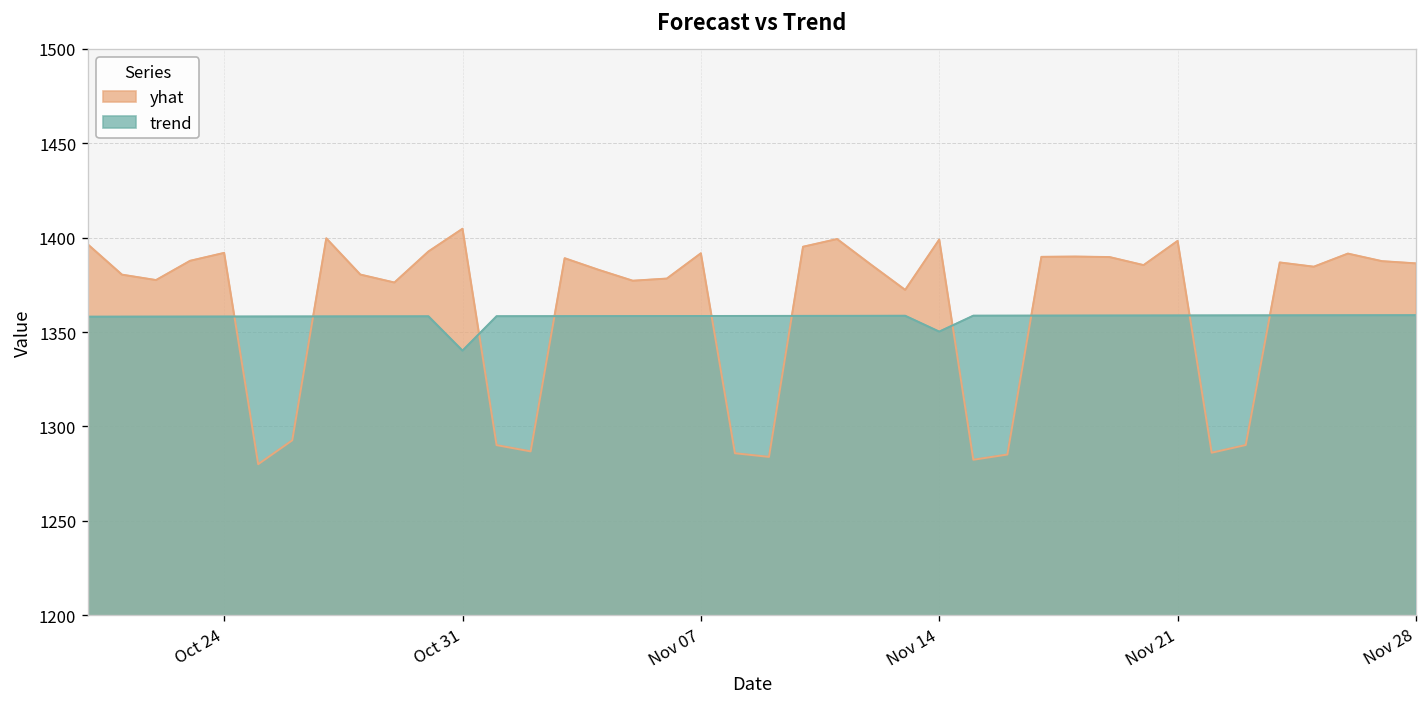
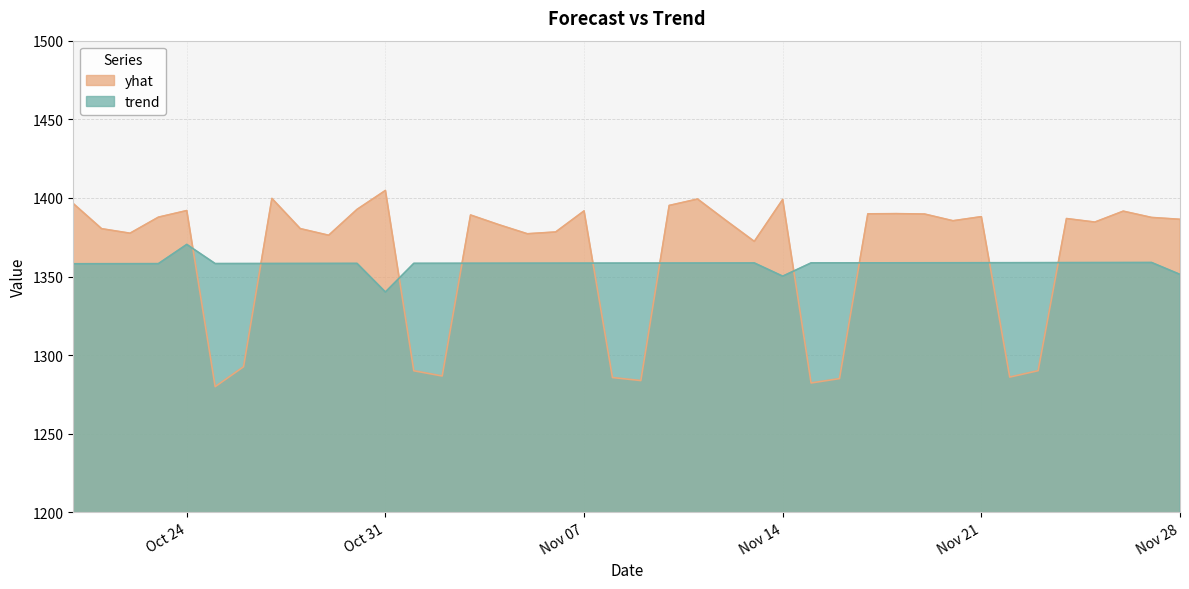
  {
    "yhat": {
      "Oct 24": 1392,
      "Oct 31": 1405,
      "Nov 07": 1392,
      "Nov 14": 1399,
-     "Nov 21": 1398,
+     "Nov 21": 1388,
      "Nov 28": 1386
    },
    "trend": {
-     "Oct 24": 1358,
+     "Oct 24": 1370,
      "Oct 31": 1340,
      "Nov 07": 1358,
      "Nov 14": 1350,
      "Nov 21": 1359,
-     "Nov 28": 1359
+     "Nov 28": 1351
    }
  }
